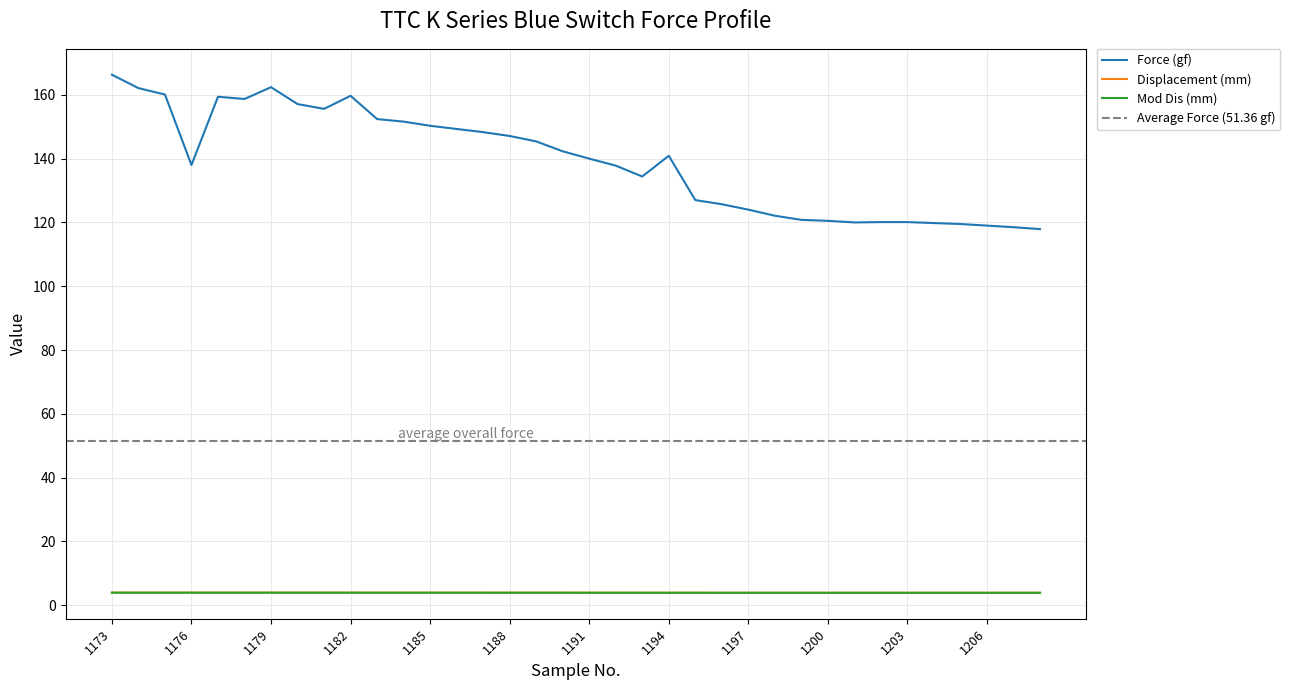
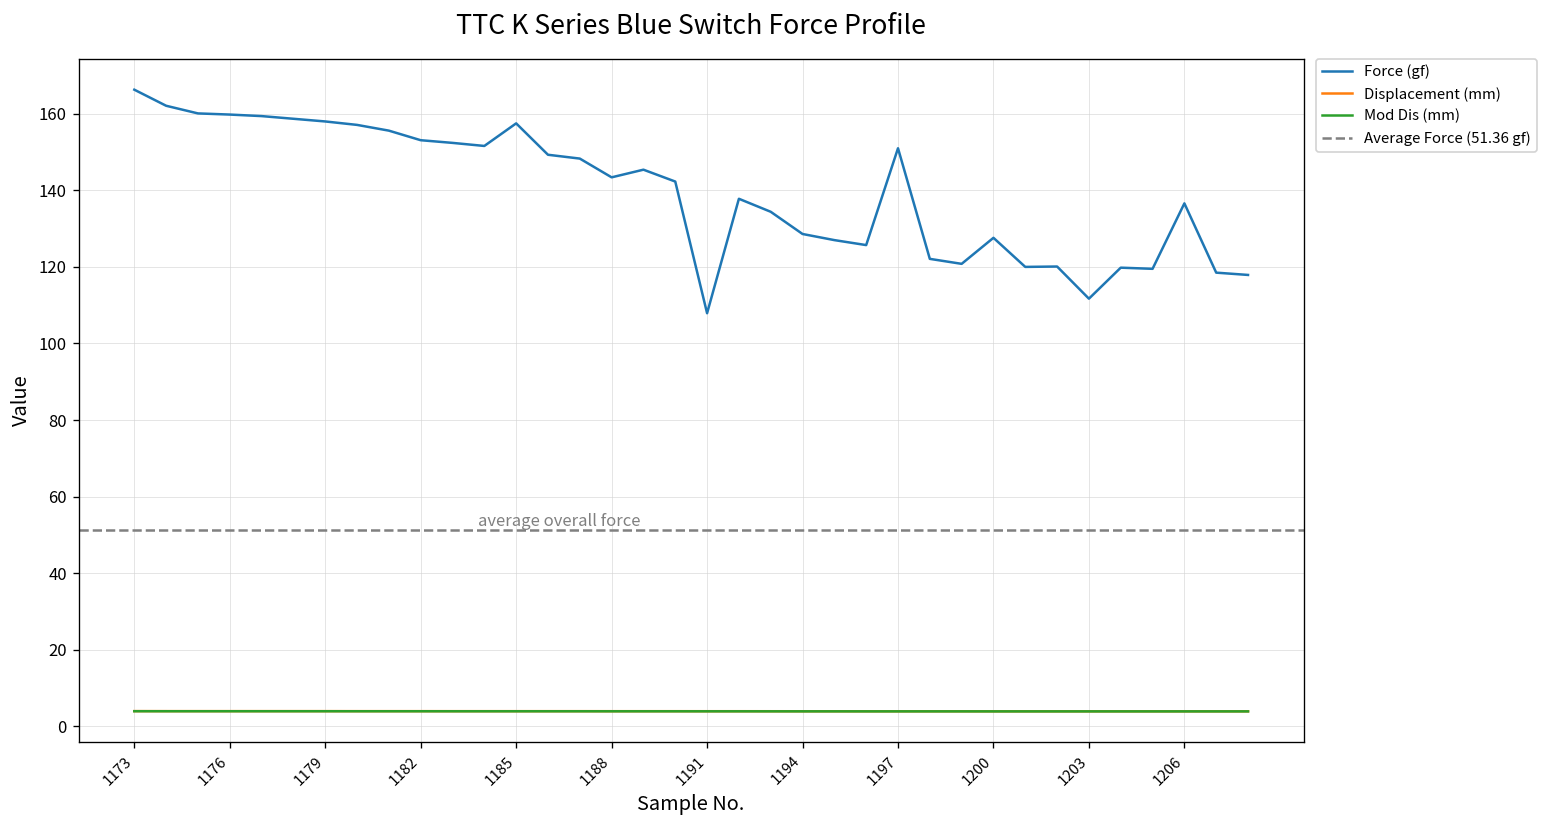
  {
    "Force (gf)": {
      "1173": 166,
-     "1176": 138,
-     "1179": 162,
-     "1182": 160,
-     "1185": 150,
-     "1188": 147,
-     "1191": 140,
-     "1194": 141,
-     "1197": 124,
-     "1200": 121,
-     "1203": 120,
-     "1206": 119
+     "1176": 160,
+     "1179": 158,
+     "1182": 153,
+     "1185": 158,
+     "1188": 143,
+     "1191": 108,
+     "1194": 129,
+     "1197": 151,
+     "1200": 128,
+     "1203": 112,
+     "1206": 137
    },
    "Mod Dis (mm)": {
      "1173": 4,
      "1176": 4,
      "1179": 4,
      "1182": 4,
      "1185": 4,
      "1188": 4,
      "1191": 4,
      "1194": 4,
      "1197": 4,
      "1200": 4,
      "1203": 4,
      "1206": 4
    }
  }
